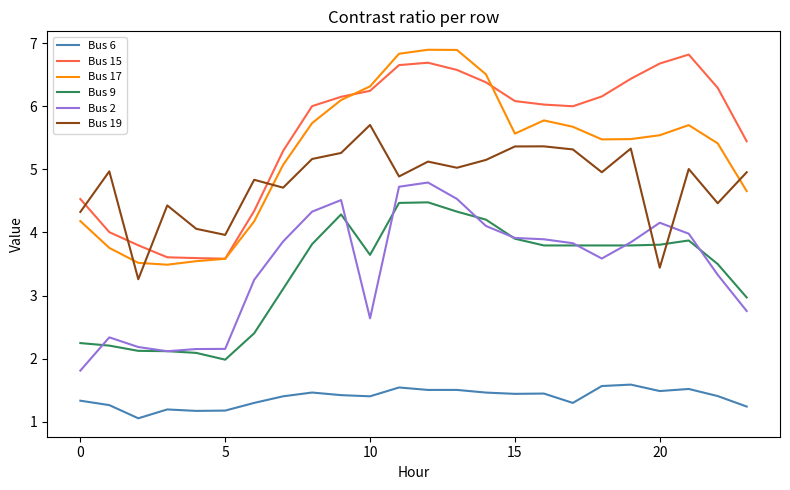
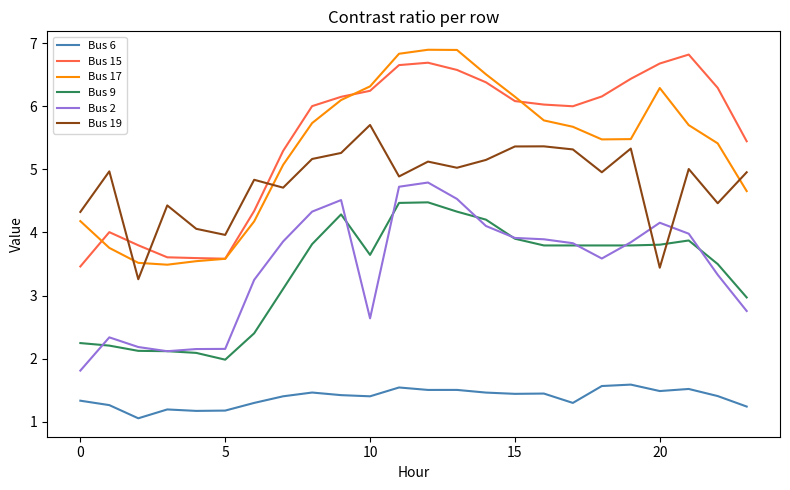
  {
    "Bus 6": {
      "0": 1.3,
      "5": 1.2,
      "10": 1.4,
      "15": 1.4,
      "20": 1.5
    },
    "Bus 15": {
-     "0": 4.5,
+     "0": 3.5,
      "10": 6.2,
      "15": 6.1,
      "20": 6.7
    },
    "Bus 17": {
      "0": 4.2,
      "10": 6.3,
-     "15": 5.6,
-     "20": 5.5
+     "15": 6.2,
+     "20": 6.3
    },
    "Bus 9": {
      "0": 2.2,
      "5": 2.0,
      "10": 3.6,
      "20": 3.8
    },
    "Bus 2": {
      "0": 1.8,
      "5": 2.2,
      "10": 2.6,
      "20": 4.2
    },
    "Bus 19": {
      "0": 4.3,
      "5": 4.0,
      "10": 5.7,
      "15": 5.4,
      "20": 3.4
    }
  }
